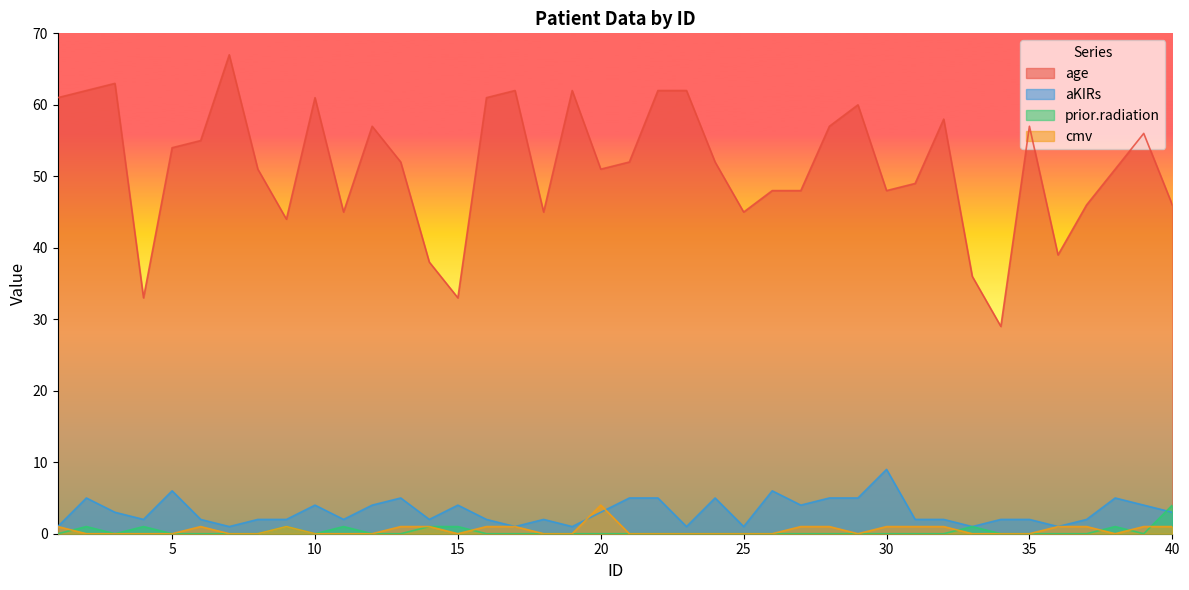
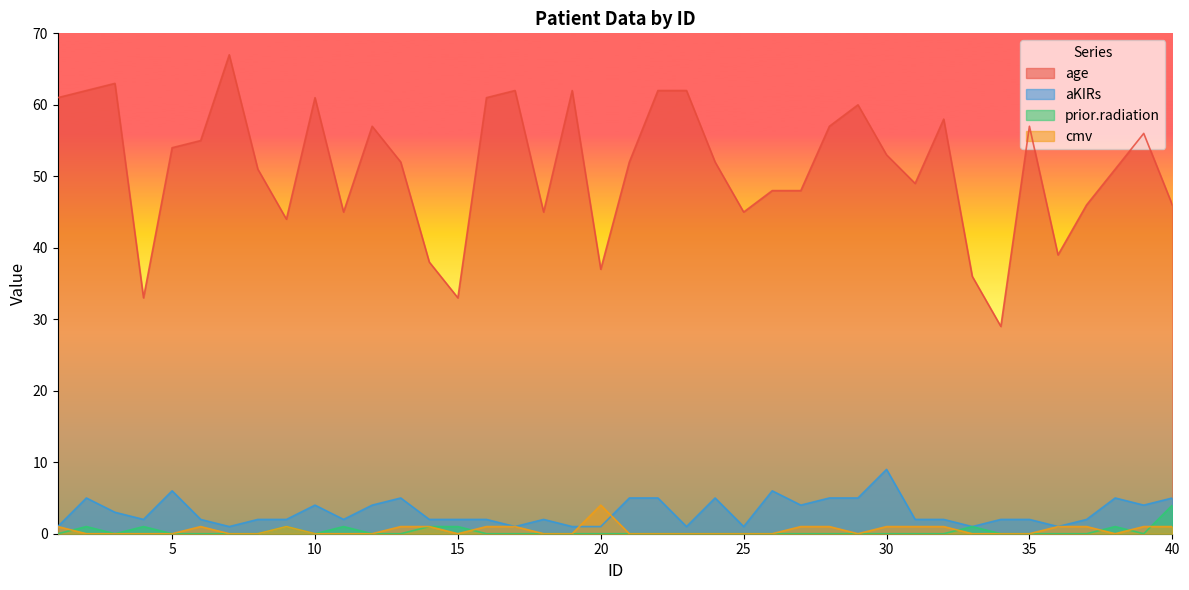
  {
    "age": {
      "5": 54,
      "10": 61,
      "15": 33,
-     "20": 51,
+     "20": 37,
      "25": 45,
-     "30": 48,
+     "30": 53,
      "40": 46
    },
    "aKIRs": {
      "5": 6,
      "10": 4,
-     "15": 4,
-     "20": 3,
+     "15": 2,
+     "20": 1,
      "25": 1,
      "30": 9,
      "35": 2,
-     "40": 3
+     "40": 5
    },
    "prior.radiation": {
      "15": 1,
      "20": 0,
      "30": 0,
      "40": 4
    },
    "cmv": {
      "15": 0,
      "20": 4,
      "30": 1,
      "40": 1
    }
  }
